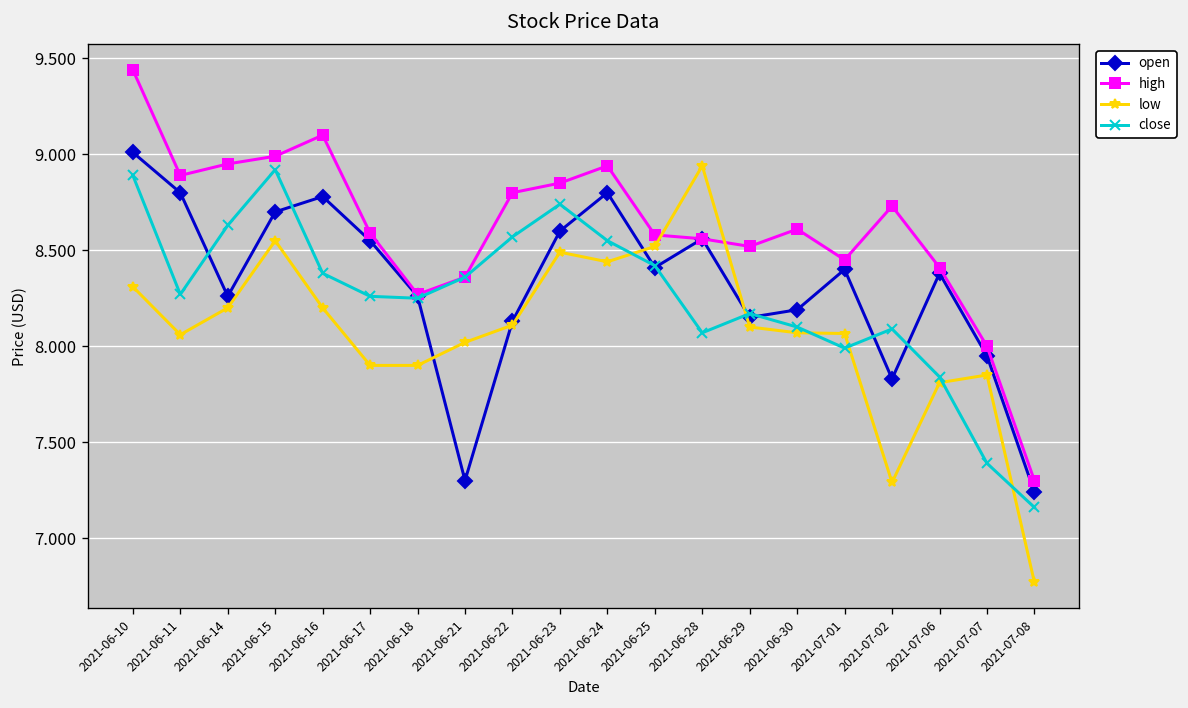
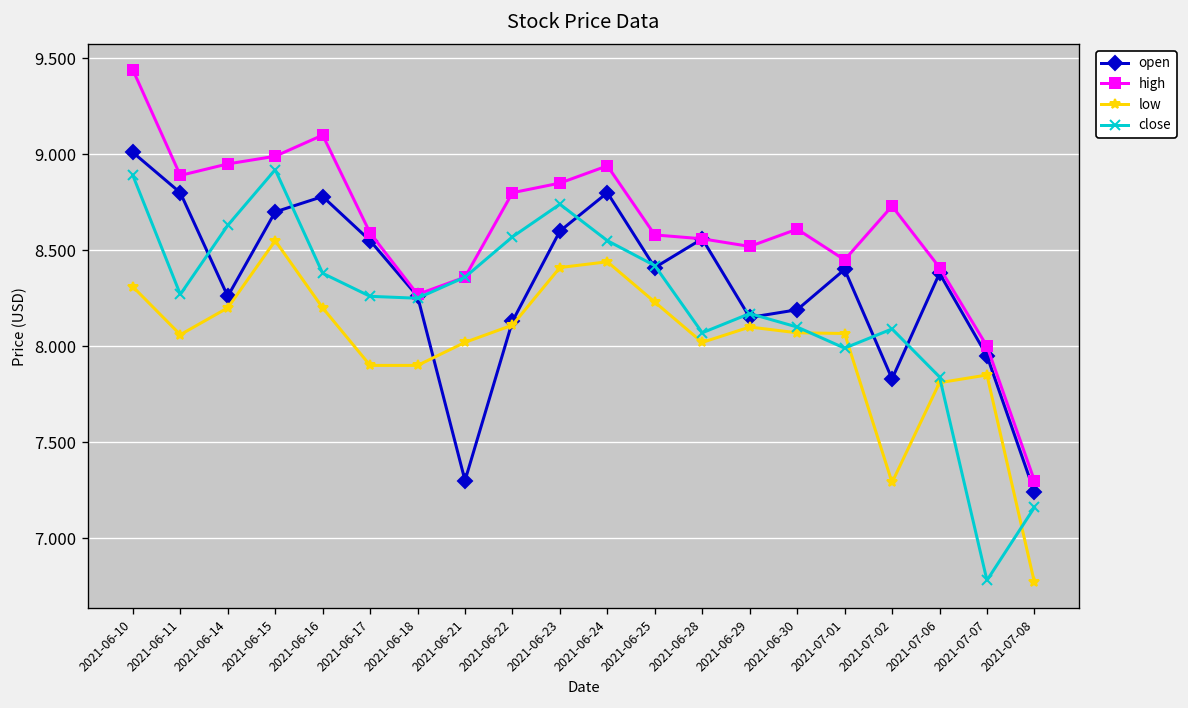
  {
    "open": {
      "2021-06-10": 9.01,
      "2021-06-11": 8.80,
      "2021-06-14": 8.26,
      "2021-06-15": 8.70,
      "2021-06-16": 8.78,
      "2021-06-17": 8.55,
      "2021-06-21": 7.30,
      "2021-06-22": 8.13,
      "2021-06-23": 8.60,
      "2021-06-24": 8.80,
      "2021-06-29": 8.15,
      "2021-06-30": 8.19,
      "2021-07-01": 8.40,
      "2021-07-02": 7.83,
      "2021-07-06": 8.38,
      "2021-07-07": 7.95,
      "2021-07-08": 7.24
    },
    "high": {
      "2021-06-10": 9.44,
      "2021-06-11": 8.89,
      "2021-06-14": 8.95,
      "2021-06-15": 8.99,
      "2021-06-16": 9.10,
      "2021-06-17": 8.59,
      "2021-06-22": 8.80,
      "2021-06-23": 8.85,
      "2021-06-24": 8.94,
      "2021-06-25": 8.58,
      "2021-06-29": 8.52,
      "2021-06-30": 8.61,
      "2021-07-01": 8.45,
      "2021-07-02": 8.73,
      "2021-07-06": 8.41,
      "2021-07-07": 8.00,
      "2021-07-08": 7.30
    },
    "low": {
      "2021-06-10": 8.31,
      "2021-06-11": 8.06,
      "2021-06-14": 8.20,
      "2021-06-15": 8.55,
      "2021-06-16": 8.20,
      "2021-06-17": 7.90,
      "2021-06-18": 7.90,
      "2021-06-21": 8.02,
      "2021-06-22": 8.11,
-     "2021-06-23": 8.49,
+     "2021-06-23": 8.41,
      "2021-06-24": 8.44,
-     "2021-06-25": 8.52,
-     "2021-06-28": 8.94,
+     "2021-06-25": 8.23,
+     "2021-06-28": 8.02,
      "2021-06-29": 8.10,
      "2021-06-30": 8.07,
      "2021-07-01": 8.07,
      "2021-07-02": 7.29,
      "2021-07-06": 7.81,
      "2021-07-07": 7.85,
      "2021-07-08": 6.77
    },
    "close": {
      "2021-06-10": 8.89,
      "2021-06-11": 8.27,
      "2021-06-14": 8.63,
      "2021-06-15": 8.92,
      "2021-06-16": 8.38,
      "2021-06-17": 8.26,
      "2021-06-22": 8.57,
      "2021-06-23": 8.74,
      "2021-06-24": 8.55,
      "2021-06-28": 8.07,
      "2021-06-29": 8.17,
      "2021-06-30": 8.10,
      "2021-07-01": 7.99,
      "2021-07-02": 8.09,
      "2021-07-06": 7.84,
-     "2021-07-07": 7.39,
+     "2021-07-07": 6.78,
      "2021-07-08": 7.16
    }
  }
